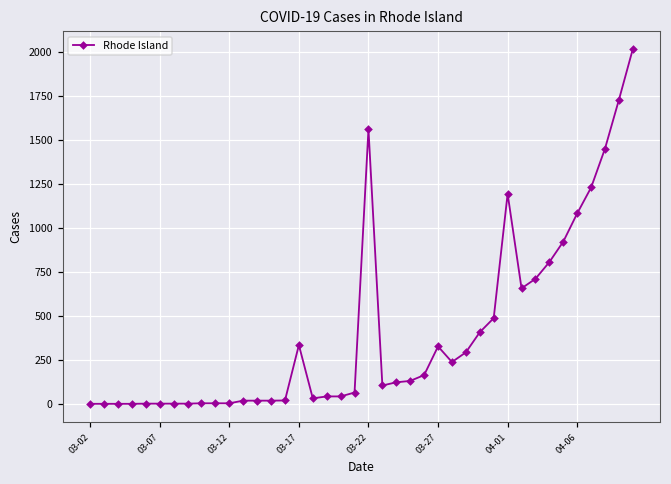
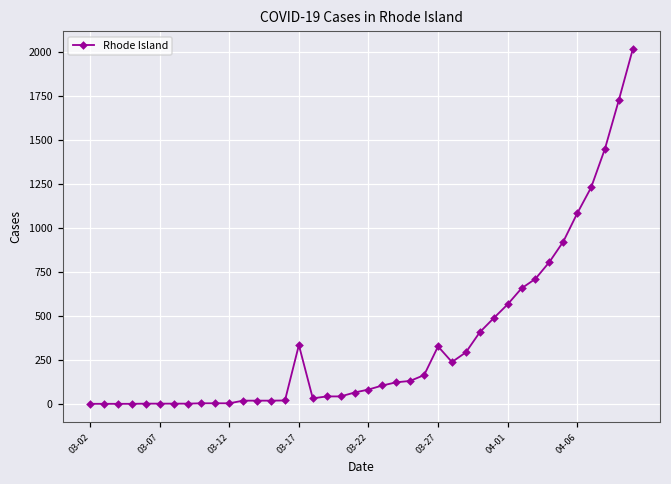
  {
    "03-02": 0,
    "03-07": 0,
    "03-12": 10,
    "03-17": 340,
-   "03-22": 1560,
+   "03-22": 80,
    "03-27": 330,
-   "04-01": 1190,
+   "04-01": 570,
    "04-06": 1080
  }
